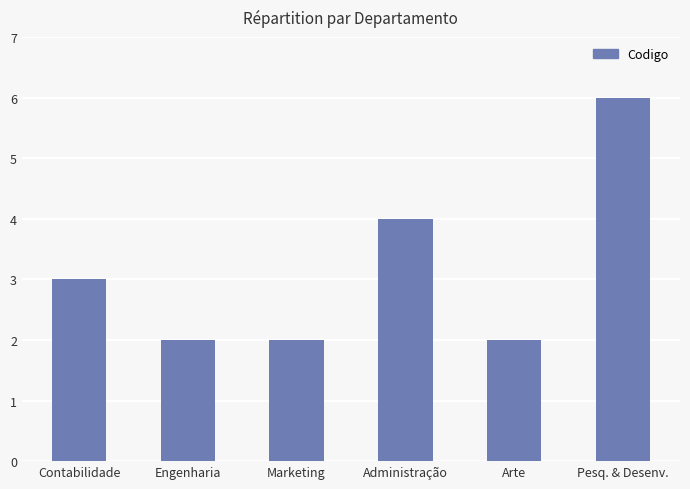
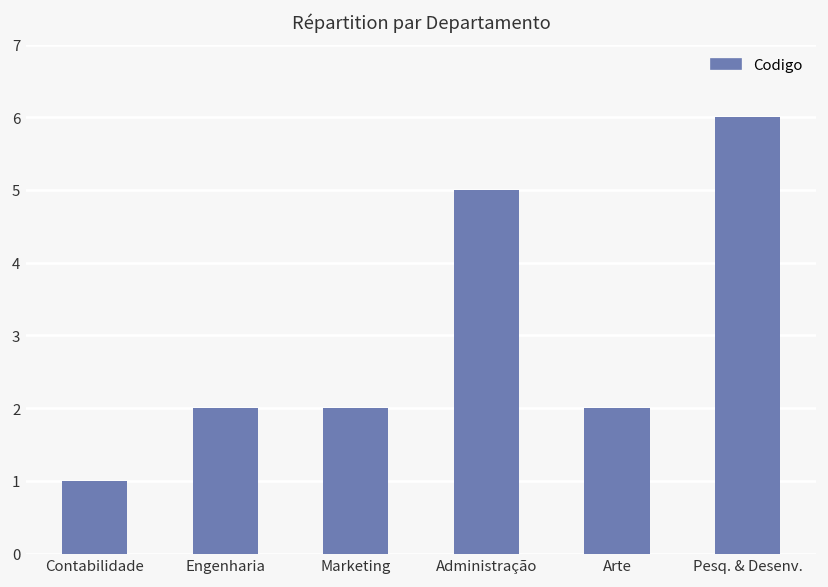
  {
-   "Contabilidade": 3,
+   "Contabilidade": 1,
    "Engenharia": 2,
    "Marketing": 2,
-   "Administração": 4,
+   "Administração": 5,
    "Arte": 2,
    "Pesq. & Desenv.": 6
  }
